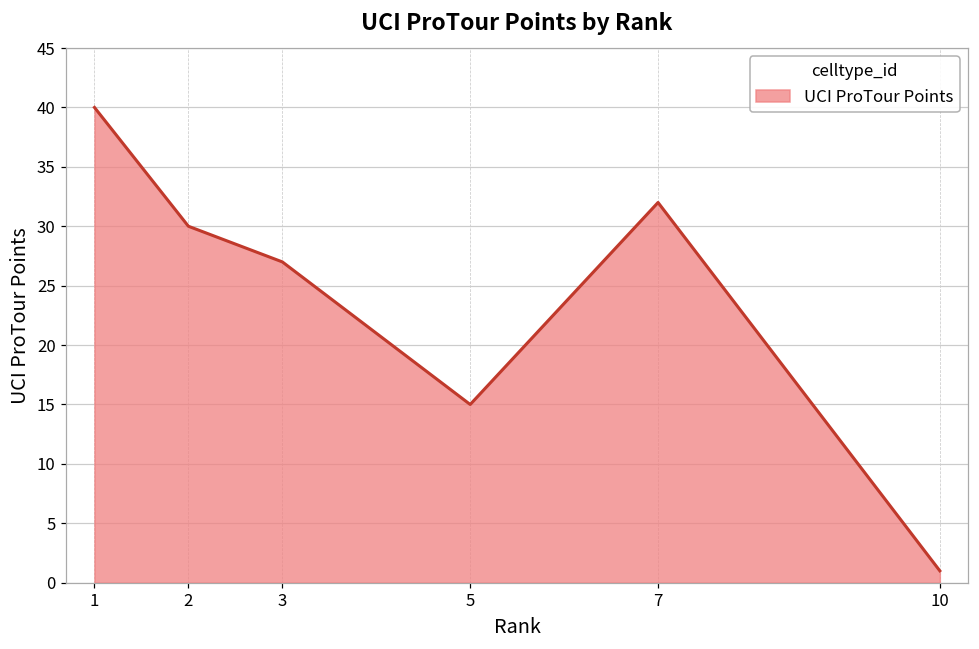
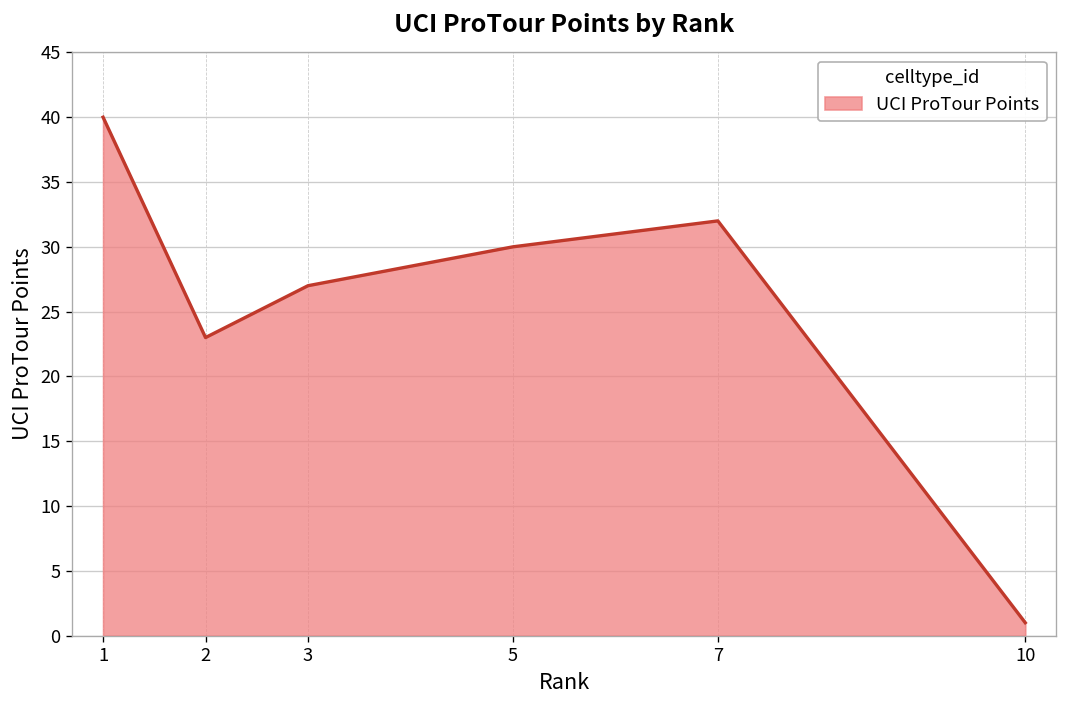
  {
    "1": 40,
-   "2": 30,
+   "2": 23,
    "3": 27,
-   "5": 15,
+   "5": 30,
    "7": 32,
    "10": 1
  }
